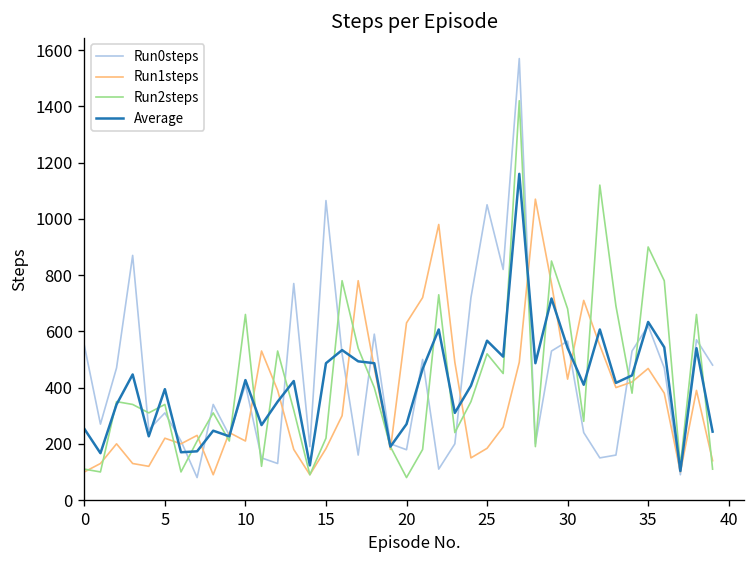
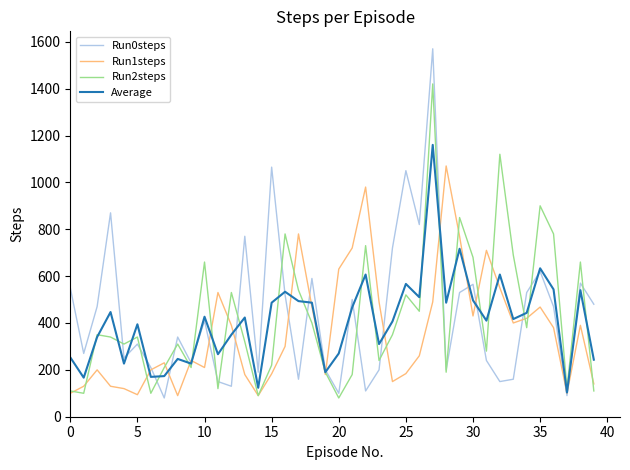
  {
    "Run0steps": {
      "0": 550,
      "5": 310,
      "10": 410,
      "15": 1070,
-     "20": 180,
+     "20": 100,
      "25": 1050,
      "30": 570,
      "35": 620
    },
    "Run1steps": {
-     "5": 220,
+     "5": 90,
      "10": 210,
      "15": 180,
      "20": 630,
      "25": 180,
      "30": 430,
      "35": 470
    },
    "Run2steps": {
      "5": 340,
      "10": 660,
      "15": 220,
      "20": 80,
      "25": 520,
      "30": 680,
      "35": 900
    },
    "Average": {
      "0": 250,
      "5": 390,
      "10": 430,
      "15": 490,
      "20": 270,
      "25": 570,
-     "30": 540,
+     "30": 500,
      "35": 630
    }
  }
